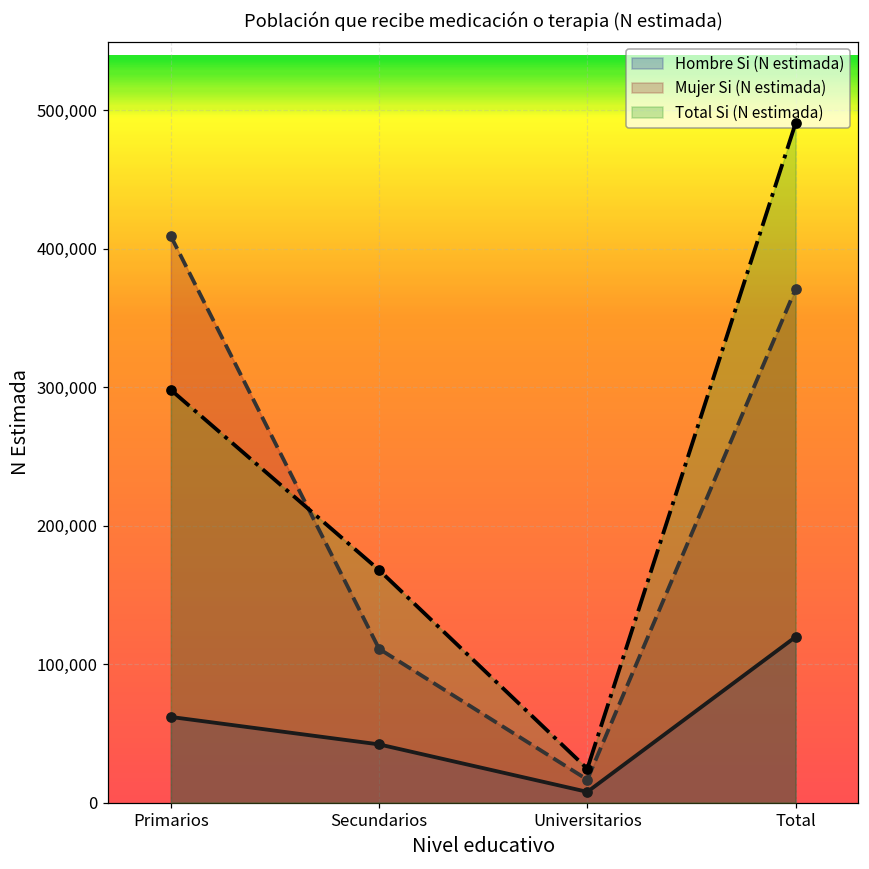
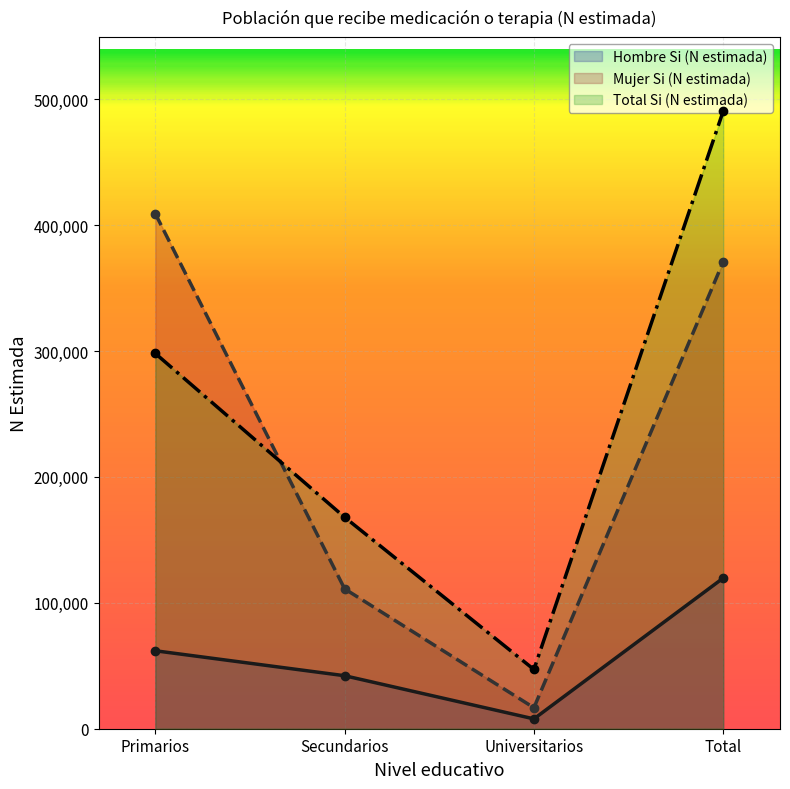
  {
    "Hombre Si (N estimada)": {
      "Primarios": "62,000",
      "Secundarios": "42,000",
      "Universitarios": "8,000",
      "Total": "120,000"
    },
    "Mujer Si (N estimada)": {
      "Primarios": "409,000",
      "Secundarios": "111,000",
      "Universitarios": "17,000",
      "Total": "371,000"
    },
    "Total Si (N estimada)": {
      "Primarios": "298,000",
      "Secundarios": "168,000",
-     "Universitarios": "24,000"
+     "Universitarios": "47,000"
    }
  }
